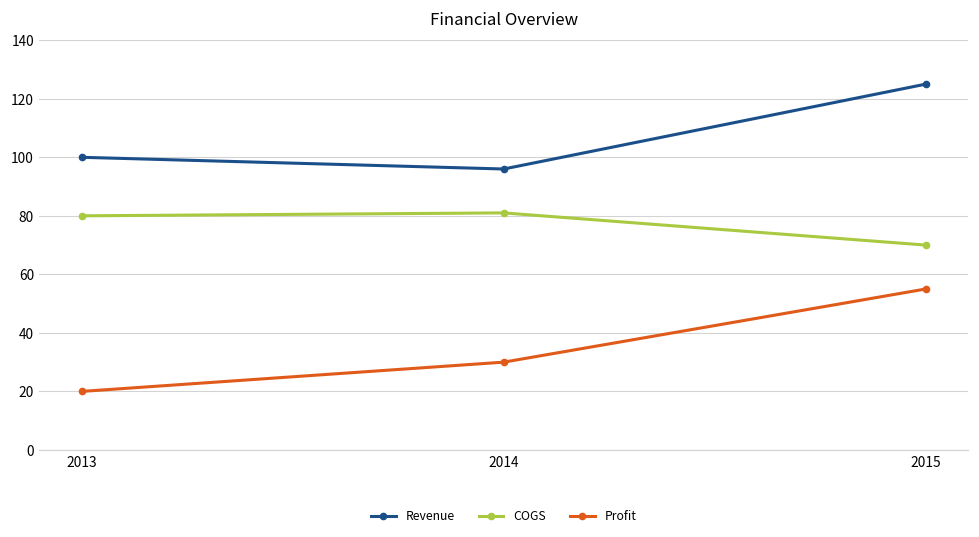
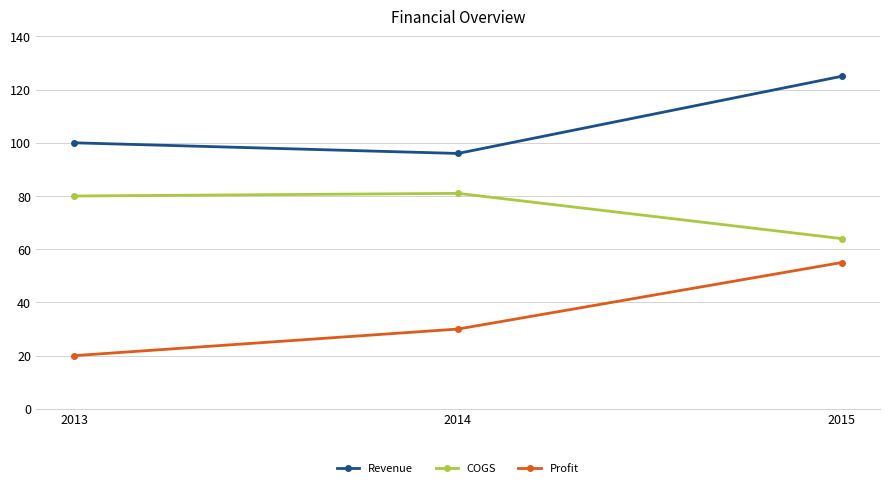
  {
    "Revenue": {
      "2013": 100,
      "2014": 96,
      "2015": 125
    },
    "COGS": {
      "2013": 80,
      "2014": 81,
-     "2015": 70
+     "2015": 64
    },
    "Profit": {
      "2013": 20,
      "2014": 30,
      "2015": 55
    }
  }
